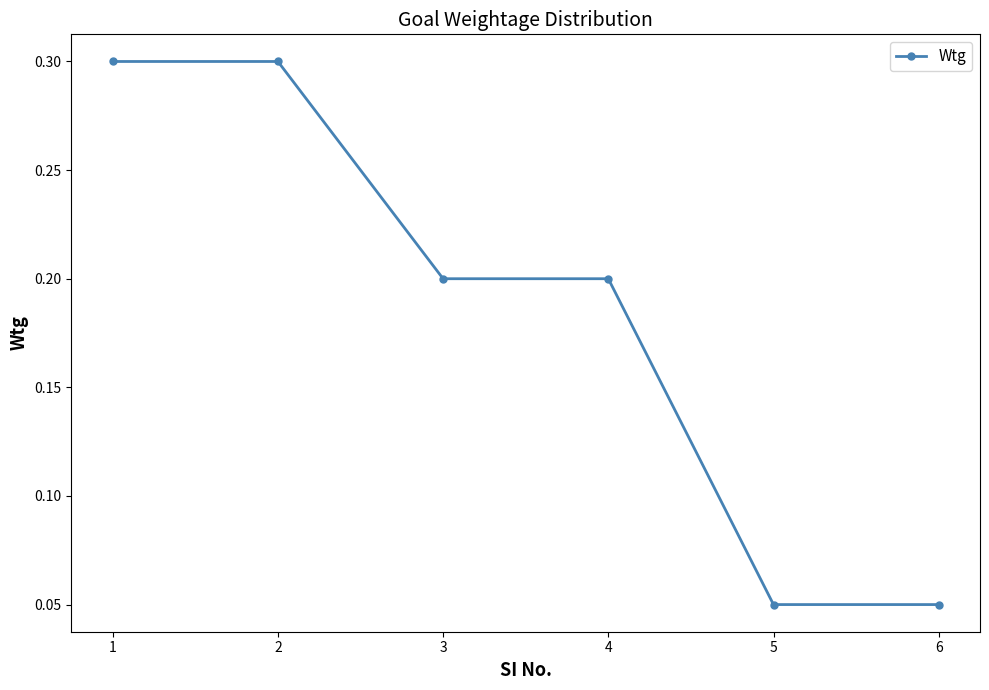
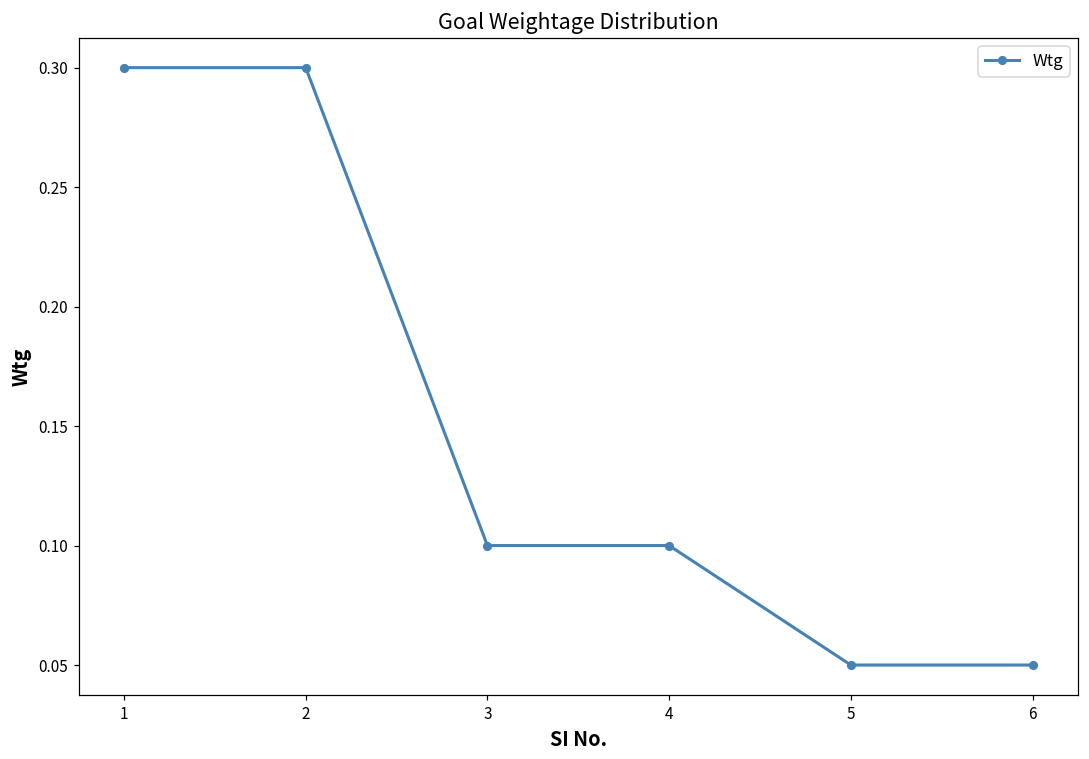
  {
    "1": 0.3,
    "2": 0.3,
-   "3": 0.2,
-   "4": 0.2,
+   "3": 0.1,
+   "4": 0.1,
    "5": 0.050,
    "6": 0.050
  }
